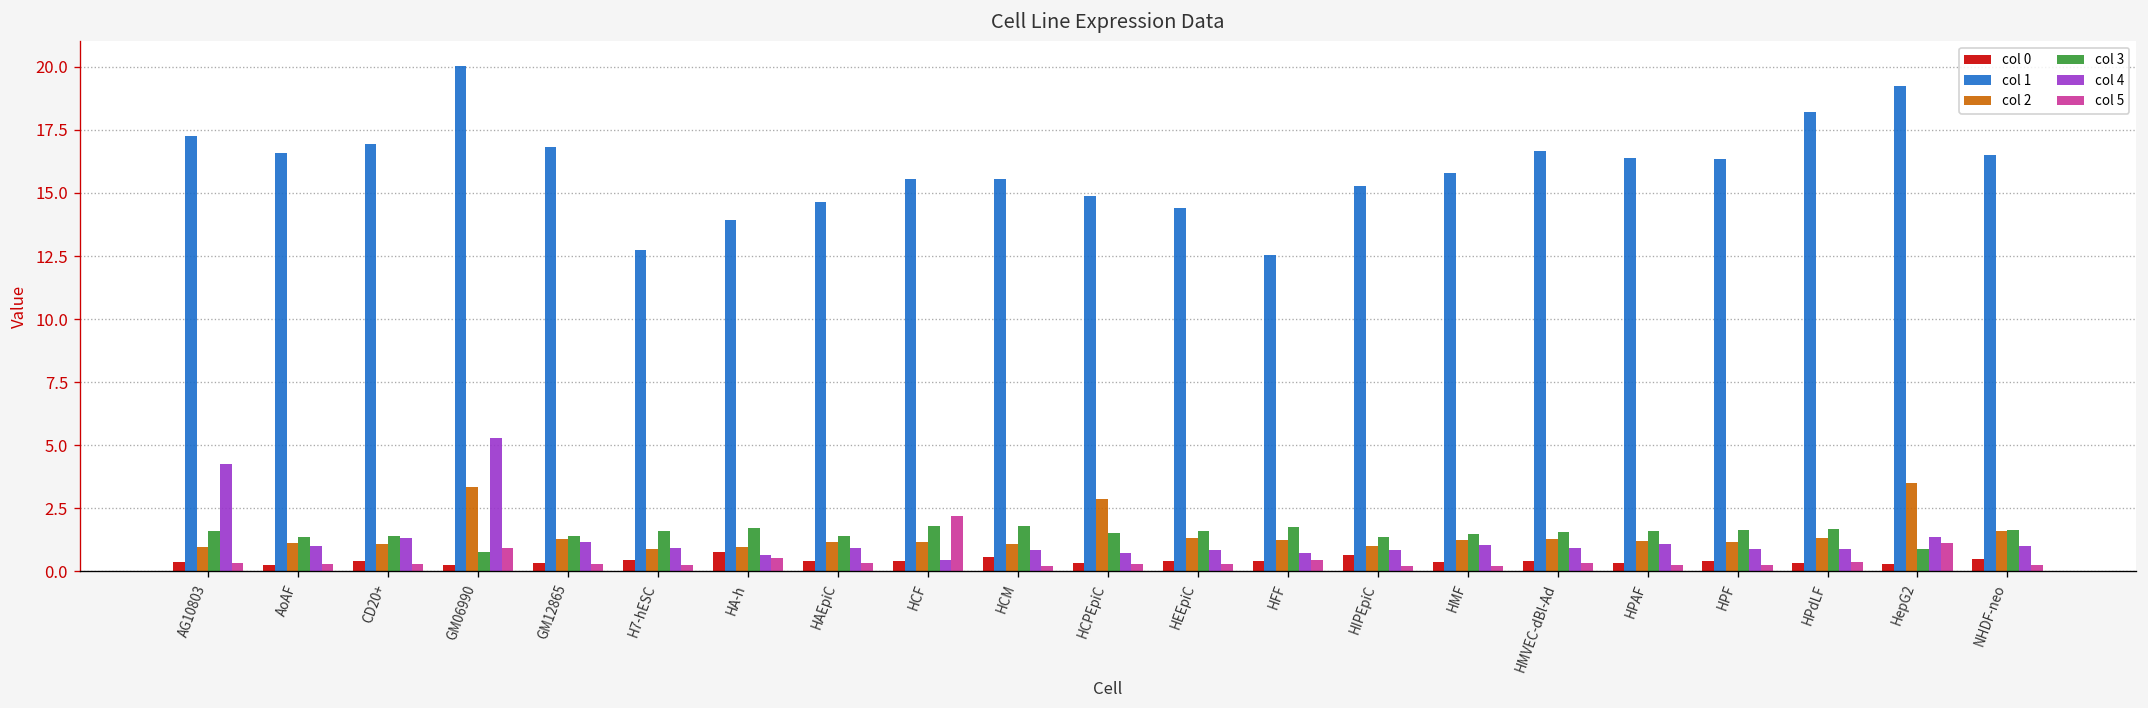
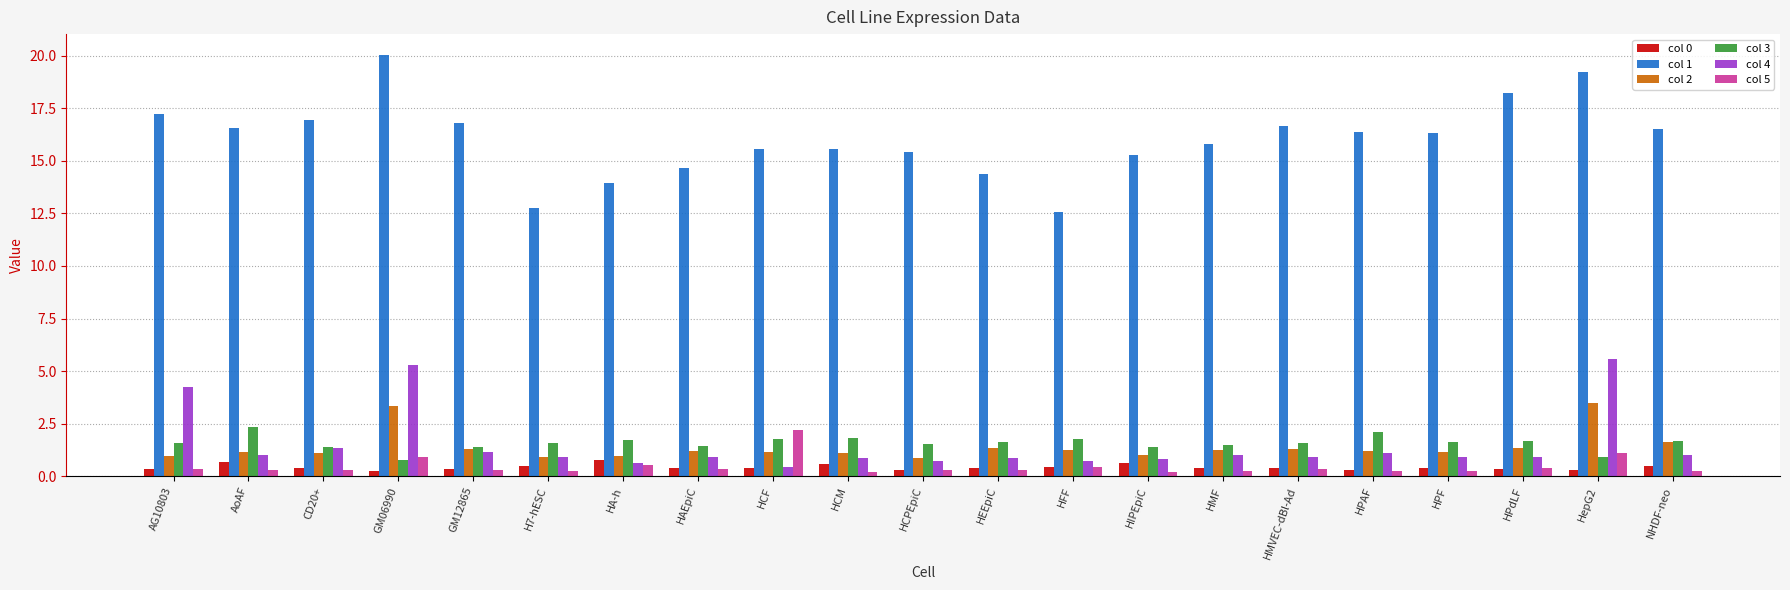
  {
    "col 0": {
      "AG10803": 0.4,
-     "AoAF": 0.2,
+     "AoAF": 0.7,
      "CD20+": 0.4,
      "GM06990": 0.3,
      "GM12865": 0.3,
      "H7-hESC": 0.5,
      "HA-h": 0.8,
      "HAEpiC": 0.4,
      "HCF": 0.4,
      "HCM": 0.6,
      "HCPEpiC": 0.3,
      "HEEpiC": 0.4,
      "HFF": 0.4,
      "HIPEpiC": 0.6,
      "HMF": 0.4,
      "HMVEC-dBl-Ad": 0.4,
      "HPAF": 0.3,
      "HPF": 0.4,
      "HPdLF": 0.3,
      "HepG2": 0.3,
      "NHDF-neo": 0.5
    },
    "col 1": {
      "AG10803": 17.2,
      "AoAF": 16.6,
      "CD20+": 16.9,
      "GM06990": 20.0,
      "GM12865": 16.8,
      "H7-hESC": 12.8,
      "HA-h": 13.9,
      "HAEpiC": 14.6,
      "HCF": 15.6,
      "HCM": 15.5,
-     "HCPEpiC": 14.9,
+     "HCPEpiC": 15.4,
      "HEEpiC": 14.4,
      "HFF": 12.5,
      "HIPEpiC": 15.3,
      "HMF": 15.8,
      "HMVEC-dBl-Ad": 16.7,
      "HPAF": 16.4,
      "HPF": 16.3,
      "HPdLF": 18.2,
      "HepG2": 19.2,
      "NHDF-neo": 16.5
    },
    "col 2": {
      "AG10803": 1.0,
      "AoAF": 1.1,
      "CD20+": 1.1,
      "GM06990": 3.4,
      "GM12865": 1.3,
      "H7-hESC": 0.9,
      "HA-h": 1.0,
      "HAEpiC": 1.2,
      "HCF": 1.2,
      "HCM": 1.1,
-     "HCPEpiC": 2.9,
+     "HCPEpiC": 0.9,
      "HEEpiC": 1.3,
      "HFF": 1.2,
      "HIPEpiC": 1.0,
      "HMF": 1.3,
      "HMVEC-dBl-Ad": 1.3,
      "HPAF": 1.2,
      "HPF": 1.1,
      "HPdLF": 1.3,
      "HepG2": 3.5,
      "NHDF-neo": 1.6
    },
    "col 3": {
      "AG10803": 1.6,
-     "AoAF": 1.4,
+     "AoAF": 2.3,
      "CD20+": 1.4,
      "GM06990": 0.8,
      "GM12865": 1.4,
      "H7-hESC": 1.6,
      "HA-h": 1.7,
      "HAEpiC": 1.4,
      "HCF": 1.8,
      "HCM": 1.8,
      "HCPEpiC": 1.5,
      "HEEpiC": 1.6,
      "HFF": 1.8,
      "HIPEpiC": 1.4,
      "HMF": 1.5,
      "HMVEC-dBl-Ad": 1.6,
-     "HPAF": 1.6,
+     "HPAF": 2.1,
      "HPF": 1.6,
      "HPdLF": 1.7,
      "HepG2": 0.9,
      "NHDF-neo": 1.7
    },
    "col 4": {
      "AG10803": 4.3,
      "AoAF": 1.0,
      "CD20+": 1.3,
      "GM06990": 5.3,
      "GM12865": 1.2,
      "H7-hESC": 0.9,
      "HA-h": 0.6,
      "HAEpiC": 0.9,
      "HCF": 0.4,
      "HCM": 0.8,
      "HCPEpiC": 0.7,
      "HEEpiC": 0.8,
      "HFF": 0.7,
      "HIPEpiC": 0.8,
      "HMF": 1.0,
      "HMVEC-dBl-Ad": 0.9,
      "HPAF": 1.1,
      "HPF": 0.9,
      "HPdLF": 0.9,
-     "HepG2": 1.3,
+     "HepG2": 5.6,
      "NHDF-neo": 1.0
    },
    "col 5": {
      "AG10803": 0.3,
      "AoAF": 0.3,
      "CD20+": 0.3,
      "GM06990": 0.9,
      "GM12865": 0.3,
      "H7-hESC": 0.3,
      "HA-h": 0.5,
      "HAEpiC": 0.3,
      "HCF": 2.2,
      "HCM": 0.2,
      "HCPEpiC": 0.3,
      "HEEpiC": 0.3,
      "HFF": 0.4,
      "HIPEpiC": 0.2,
      "HMF": 0.2,
      "HMVEC-dBl-Ad": 0.3,
      "HPAF": 0.2,
      "HPF": 0.2,
      "HPdLF": 0.4,
      "HepG2": 1.1,
      "NHDF-neo": 0.3
    }
  }
